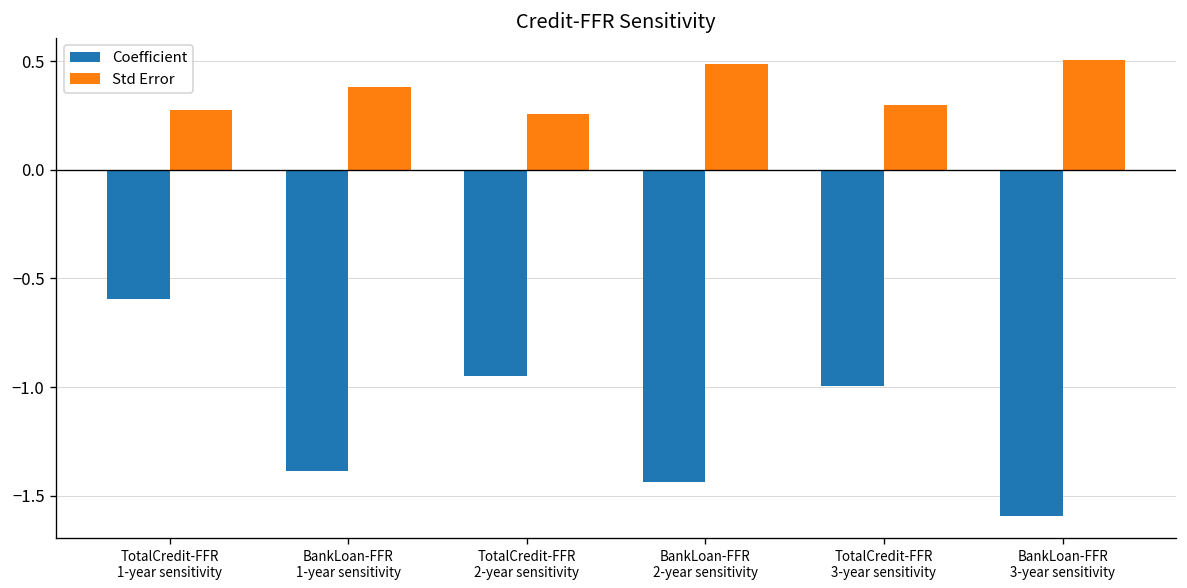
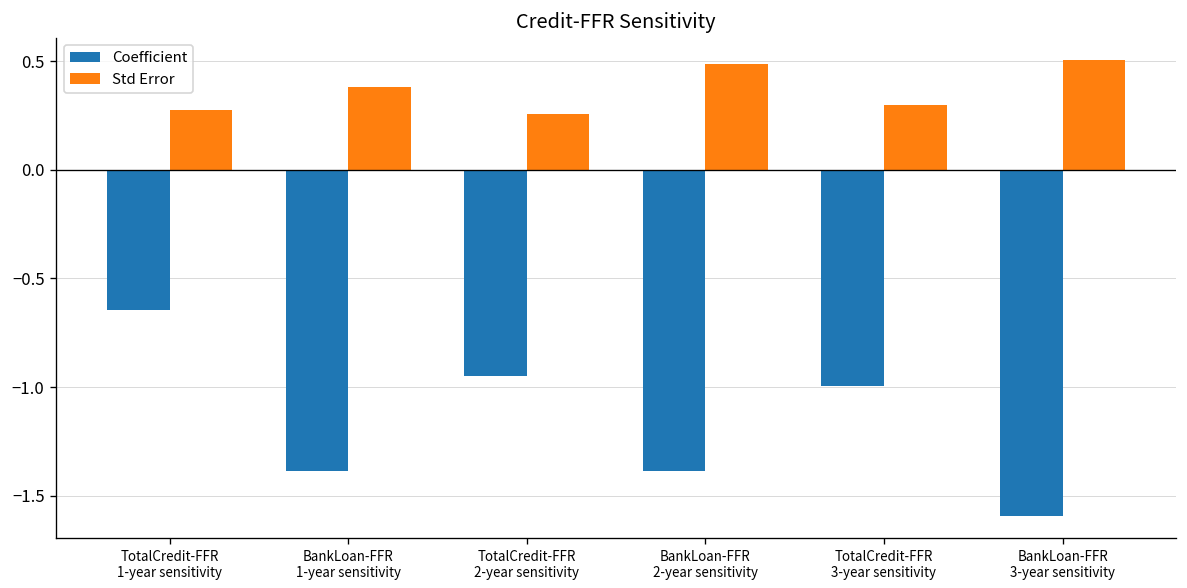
  {
    "Coefficient": {
-     "TotalCredit-FFR 1-year sensitivity": -0.60,
+     "TotalCredit-FFR 1-year sensitivity": -0.65,
      "BankLoan-FFR 1-year sensitivity": -1.38,
      "TotalCredit-FFR 2-year sensitivity": -0.95,
-     "BankLoan-FFR 2-year sensitivity": -1.44,
+     "BankLoan-FFR 2-year sensitivity": -1.39,
      "TotalCredit-FFR 3-year sensitivity": -1.00,
      "BankLoan-FFR 3-year sensitivity": -1.59
    },
    "Std Error": {
      "TotalCredit-FFR 1-year sensitivity": 0.28,
      "BankLoan-FFR 1-year sensitivity": 0.38,
      "TotalCredit-FFR 2-year sensitivity": 0.26,
      "BankLoan-FFR 2-year sensitivity": 0.49,
      "TotalCredit-FFR 3-year sensitivity": 0.30,
      "BankLoan-FFR 3-year sensitivity": 0.50
    }
  }
